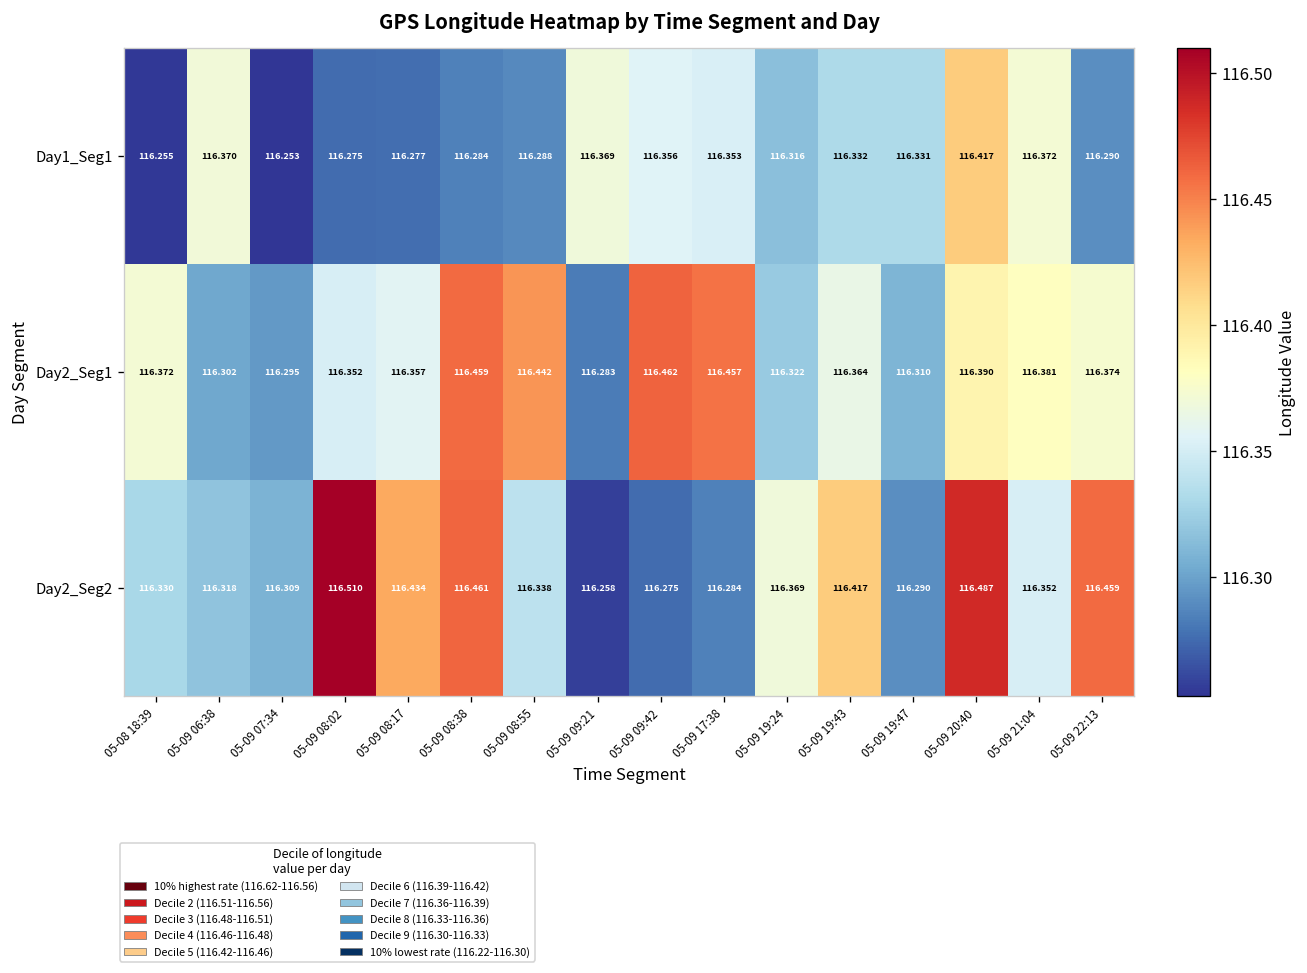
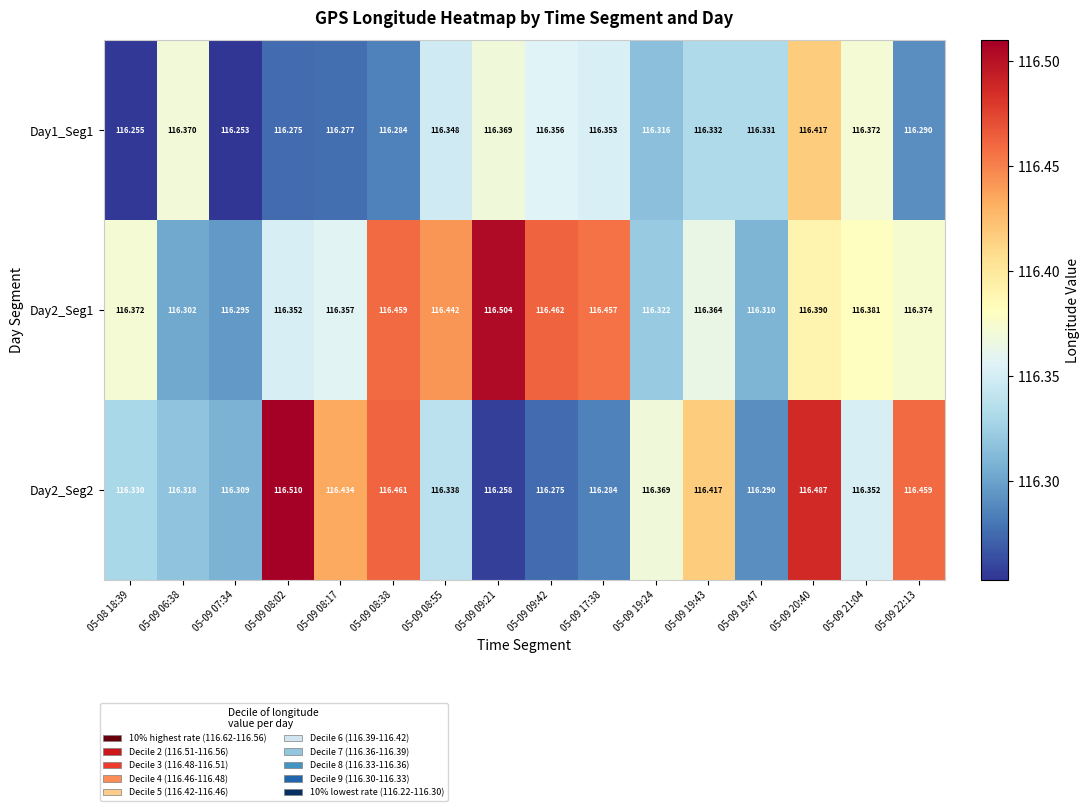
  {
    "Day1_Seg1": {
      "05-08 18:39": 116.255,
      "05-09 06:38": 116.370,
      "05-09 07:34": 116.253,
      "05-09 08:02": 116.275,
      "05-09 08:17": 116.277,
      "05-09 08:38": 116.284,
-     "05-09 08:55": 116.288,
+     "05-09 08:55": 116.348,
      "05-09 09:21": 116.369,
      "05-09 09:42": 116.356,
      "05-09 17:38": 116.353,
      "05-09 19:24": 116.316,
      "05-09 19:43": 116.332,
      "05-09 19:47": 116.331,
      "05-09 20:40": 116.417,
      "05-09 21:04": 116.372,
      "05-09 22:13": 116.290
    },
    "Day2_Seg1": {
      "05-08 18:39": 116.372,
      "05-09 06:38": 116.302,
      "05-09 07:34": 116.295,
      "05-09 08:02": 116.352,
      "05-09 08:17": 116.357,
      "05-09 08:38": 116.459,
      "05-09 08:55": 116.442,
-     "05-09 09:21": 116.283,
+     "05-09 09:21": 116.504,
      "05-09 09:42": 116.462,
      "05-09 17:38": 116.457,
      "05-09 19:24": 116.322,
      "05-09 19:43": 116.364,
      "05-09 19:47": 116.310,
      "05-09 20:40": 116.390,
      "05-09 21:04": 116.381,
      "05-09 22:13": 116.374
    },
    "Day2_Seg2": {
      "05-08 18:39": 116.330,
      "05-09 06:38": 116.318,
      "05-09 07:34": 116.309,
      "05-09 08:02": 116.510,
      "05-09 08:17": 116.434,
      "05-09 08:38": 116.461,
      "05-09 08:55": 116.338,
      "05-09 09:21": 116.258,
      "05-09 09:42": 116.275,
      "05-09 17:38": 116.284,
      "05-09 19:24": 116.369,
      "05-09 19:43": 116.417,
      "05-09 19:47": 116.290,
      "05-09 20:40": 116.487,
      "05-09 21:04": 116.352,
      "05-09 22:13": 116.459
    }
  }
